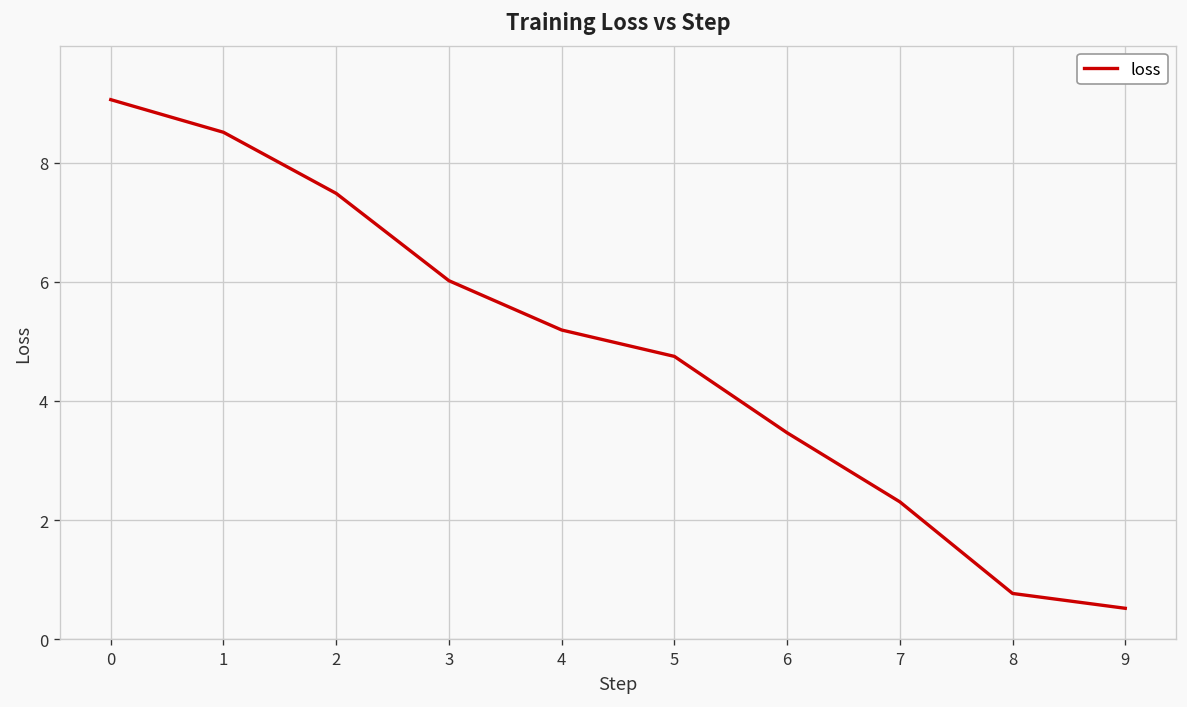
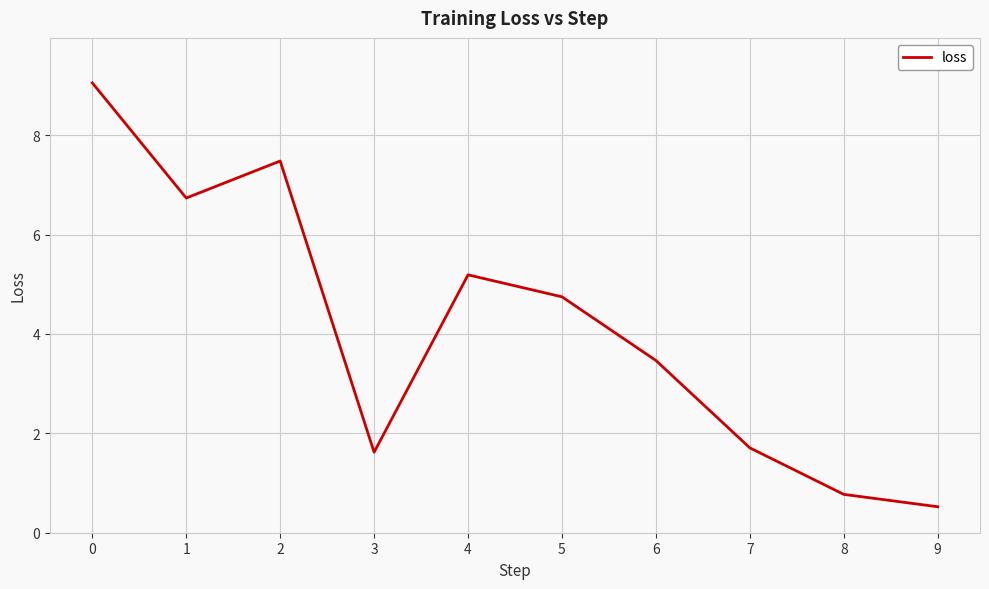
  {
    "0": 9.1,
-   "1": 8.5,
+   "1": 6.7,
    "2": 7.5,
-   "3": 6.0,
+   "3": 1.6,
    "4": 5.2,
    "5": 4.7,
    "6": 3.5,
-   "7": 2.3,
+   "7": 1.7,
    "8": 0.8,
    "9": 0.5
  }
